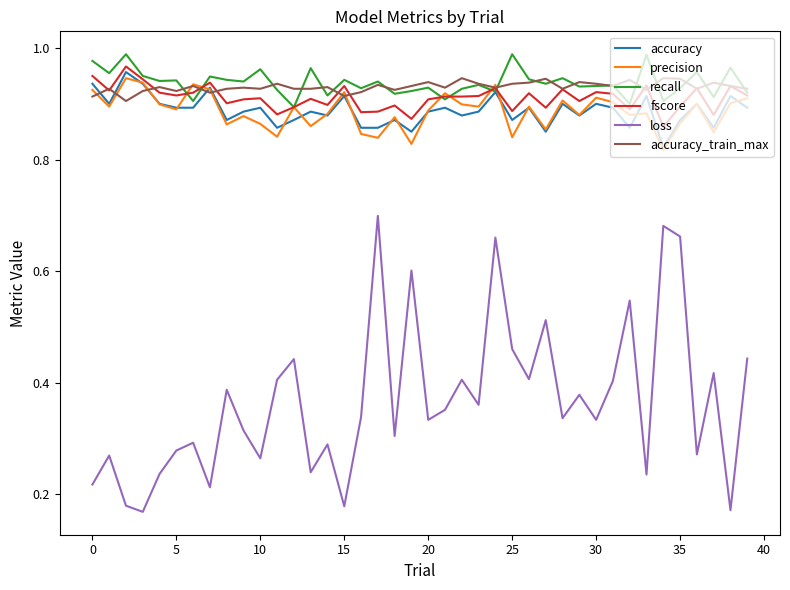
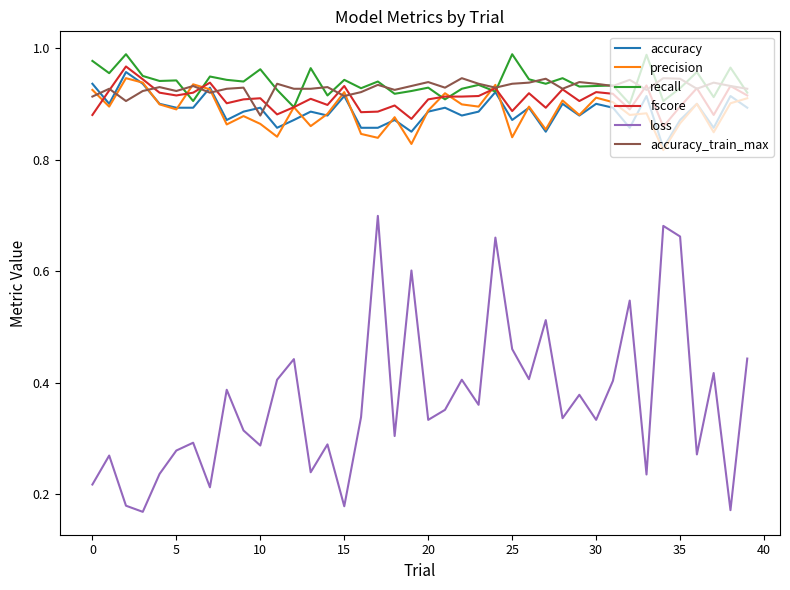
  {
    "accuracy": {
      "0": 0.94,
      "10": 0.89,
      "25": 0.87,
      "30": 0.90
    },
    "precision": {
      "0": 0.93,
      "10": 0.86,
      "15": 0.92,
      "25": 0.84,
      "30": 0.91
    },
    "recall": {
      "0": 0.98,
      "5": 0.94,
      "10": 0.96,
      "15": 0.94,
      "20": 0.93,
      "25": 0.99
    },
    "fscore": {
-     "0": 0.95,
+     "0": 0.88,
      "5": 0.92,
      "10": 0.91,
      "15": 0.93,
      "20": 0.91,
      "25": 0.89,
      "30": 0.92
    },
    "loss": {
      "0": 0.22,
      "5": 0.28,
-     "10": 0.26,
+     "10": 0.29,
      "15": 0.18,
      "20": 0.33,
      "25": 0.46,
      "30": 0.33,
      "35": 0.66
    },
    "accuracy_train_max": {
      "0": 0.91,
      "5": 0.92,
-     "10": 0.93,
+     "10": 0.88,
      "20": 0.94,
      "25": 0.94
    }
  }
